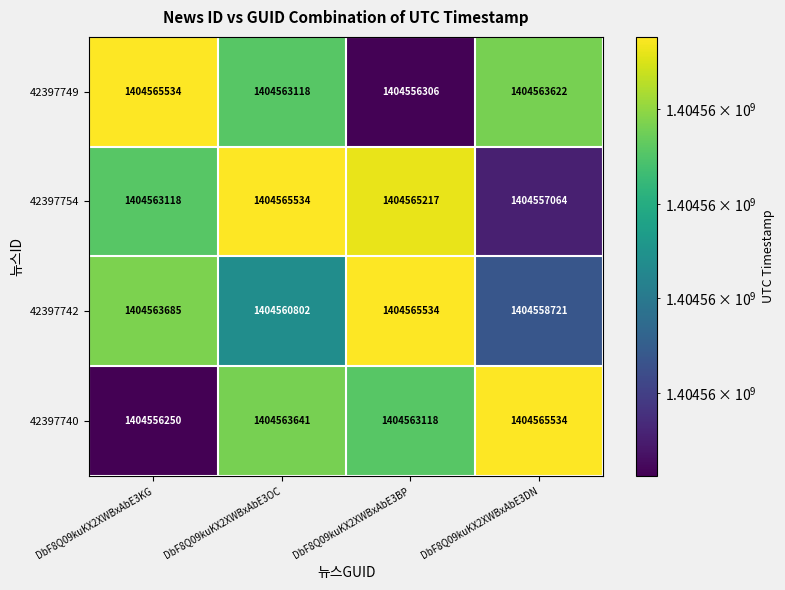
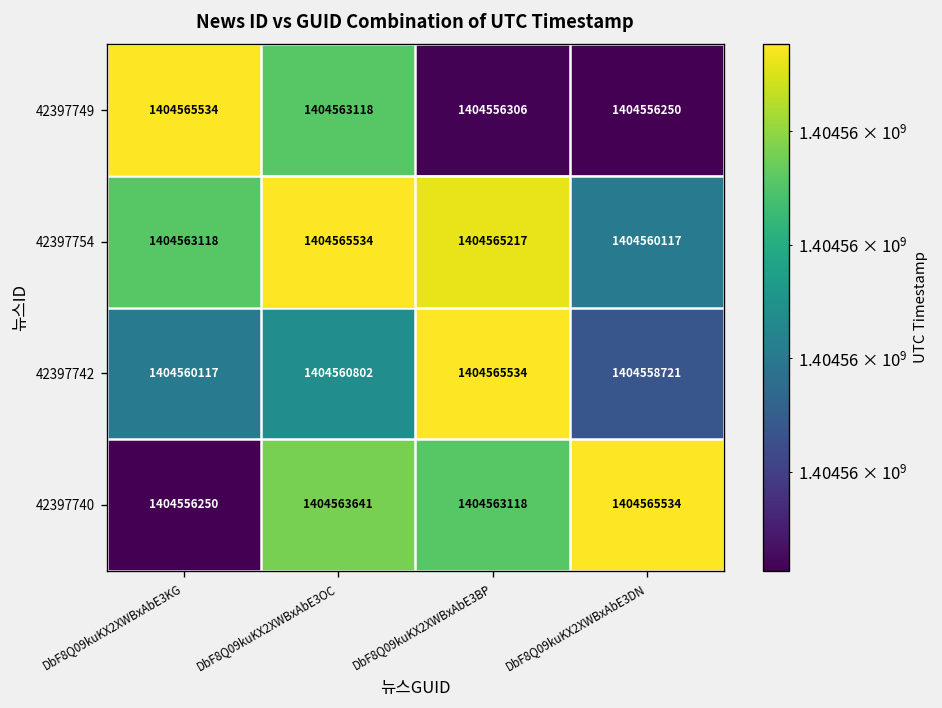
  {
    "42397749": {
      "DbF8Q09kuKX2XWBxAbE3KG": 1404565534,
      "DbF8Q09kuKX2XWBxAbE3OC": 1404563118,
      "DbF8Q09kuKX2XWBxAbE3BP": 1404556306,
-     "DbF8Q09kuKX2XWBxAbE3DN": 1404563622
+     "DbF8Q09kuKX2XWBxAbE3DN": 1404556250
    },
    "42397754": {
      "DbF8Q09kuKX2XWBxAbE3KG": 1404563118,
      "DbF8Q09kuKX2XWBxAbE3OC": 1404565534,
      "DbF8Q09kuKX2XWBxAbE3BP": 1404565217,
-     "DbF8Q09kuKX2XWBxAbE3DN": 1404557064
+     "DbF8Q09kuKX2XWBxAbE3DN": 1404560117
    },
    "42397742": {
-     "DbF8Q09kuKX2XWBxAbE3KG": 1404563685,
+     "DbF8Q09kuKX2XWBxAbE3KG": 1404560117,
      "DbF8Q09kuKX2XWBxAbE3OC": 1404560802,
      "DbF8Q09kuKX2XWBxAbE3BP": 1404565534,
      "DbF8Q09kuKX2XWBxAbE3DN": 1404558721
    },
    "42397740": {
      "DbF8Q09kuKX2XWBxAbE3KG": 1404556250,
      "DbF8Q09kuKX2XWBxAbE3OC": 1404563641,
      "DbF8Q09kuKX2XWBxAbE3BP": 1404563118,
      "DbF8Q09kuKX2XWBxAbE3DN": 1404565534
    }
  }
